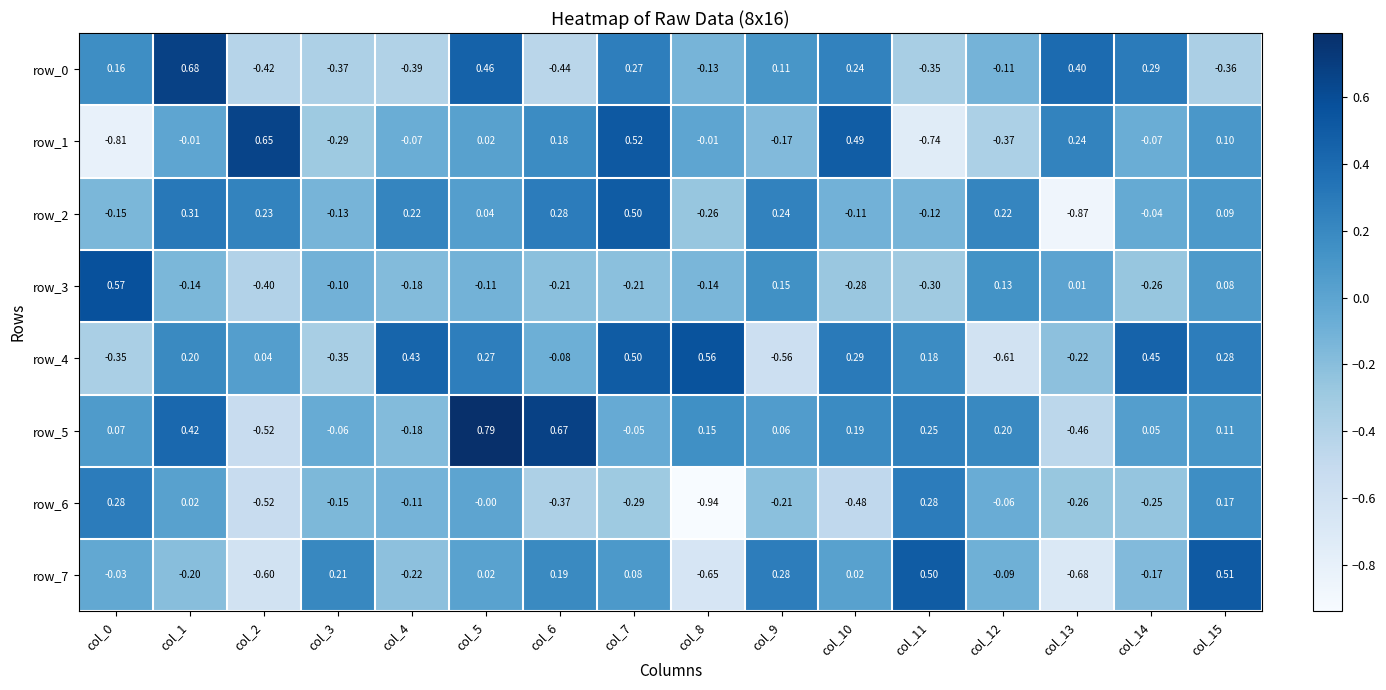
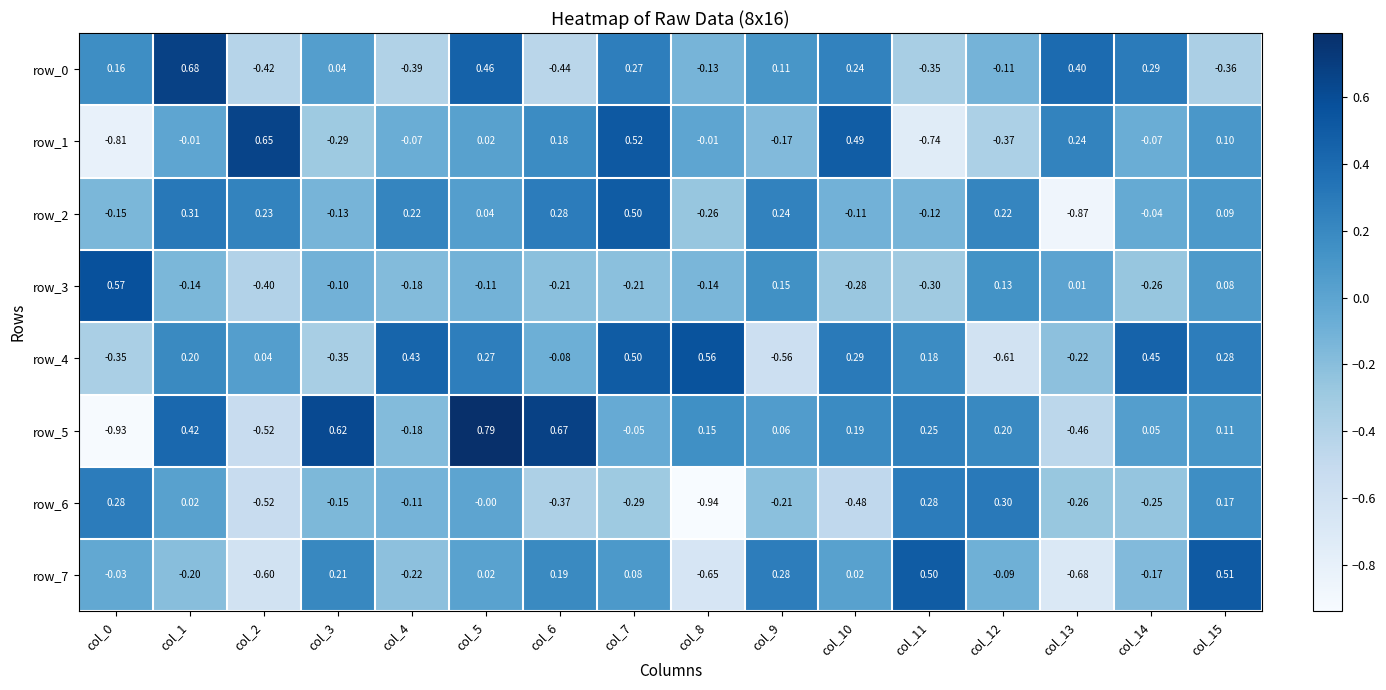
  {
    "row_0": {
      "col_0": 0.16,
      "col_1": 0.68,
      "col_2": -0.42,
-     "col_3": -0.37,
+     "col_3": 0.04,
      "col_4": -0.39,
      "col_5": 0.46,
      "col_6": -0.44,
      "col_7": 0.27,
      "col_8": -0.13,
      "col_9": 0.11,
      "col_10": 0.24,
      "col_11": -0.35,
      "col_12": -0.11,
      "col_13": 0.40,
      "col_14": 0.29,
      "col_15": -0.36
    },
    "row_1": {
      "col_0": -0.81,
      "col_1": -0.01,
      "col_2": 0.65,
      "col_3": -0.29,
      "col_4": -0.07,
      "col_5": 0.02,
      "col_6": 0.18,
      "col_7": 0.52,
      "col_8": -0.01,
      "col_9": -0.17,
      "col_10": 0.49,
      "col_11": -0.74,
      "col_12": -0.37,
      "col_13": 0.24,
      "col_14": -0.07,
      "col_15": 0.10
    },
    "row_2": {
      "col_0": -0.15,
      "col_1": 0.31,
      "col_2": 0.23,
      "col_3": -0.13,
      "col_4": 0.22,
      "col_5": 0.04,
      "col_6": 0.28,
      "col_7": 0.50,
      "col_8": -0.26,
      "col_9": 0.24,
      "col_10": -0.11,
      "col_11": -0.12,
      "col_12": 0.22,
      "col_13": -0.87,
      "col_14": -0.04,
      "col_15": 0.09
    },
    "row_3": {
      "col_0": 0.57,
      "col_1": -0.14,
      "col_2": -0.40,
      "col_3": -0.10,
      "col_4": -0.18,
      "col_5": -0.11,
      "col_6": -0.21,
      "col_7": -0.21,
      "col_8": -0.14,
      "col_9": 0.15,
      "col_10": -0.28,
      "col_11": -0.30,
      "col_12": 0.13,
      "col_13": 0.01,
      "col_14": -0.26,
      "col_15": 0.08
    },
    "row_4": {
      "col_0": -0.35,
      "col_1": 0.20,
      "col_2": 0.04,
      "col_3": -0.35,
      "col_4": 0.43,
      "col_5": 0.27,
      "col_6": -0.08,
      "col_7": 0.50,
      "col_8": 0.56,
      "col_9": -0.56,
      "col_10": 0.29,
      "col_11": 0.18,
      "col_12": -0.61,
      "col_13": -0.22,
      "col_14": 0.45,
      "col_15": 0.28
    },
    "row_5": {
-     "col_0": 0.07,
+     "col_0": -0.93,
      "col_1": 0.42,
      "col_2": -0.52,
-     "col_3": -0.06,
+     "col_3": 0.62,
      "col_4": -0.18,
      "col_5": 0.79,
      "col_6": 0.67,
      "col_7": -0.05,
      "col_8": 0.15,
      "col_9": 0.06,
      "col_10": 0.19,
      "col_11": 0.25,
      "col_12": 0.20,
      "col_13": -0.46,
      "col_14": 0.05,
      "col_15": 0.11
    },
    "row_6": {
      "col_0": 0.28,
      "col_1": 0.02,
      "col_2": -0.52,
      "col_3": -0.15,
      "col_4": -0.11,
      "col_5": -0.00,
      "col_6": -0.37,
      "col_7": -0.29,
      "col_8": -0.94,
      "col_9": -0.21,
      "col_10": -0.48,
      "col_11": 0.28,
-     "col_12": -0.06,
+     "col_12": 0.30,
      "col_13": -0.26,
      "col_14": -0.25,
      "col_15": 0.17
    },
    "row_7": {
      "col_0": -0.03,
      "col_1": -0.20,
      "col_2": -0.60,
      "col_3": 0.21,
      "col_4": -0.22,
      "col_5": 0.02,
      "col_6": 0.19,
      "col_7": 0.08,
      "col_8": -0.65,
      "col_9": 0.28,
      "col_10": 0.02,
      "col_11": 0.50,
      "col_12": -0.09,
      "col_13": -0.68,
      "col_14": -0.17,
      "col_15": 0.51
    }
  }
